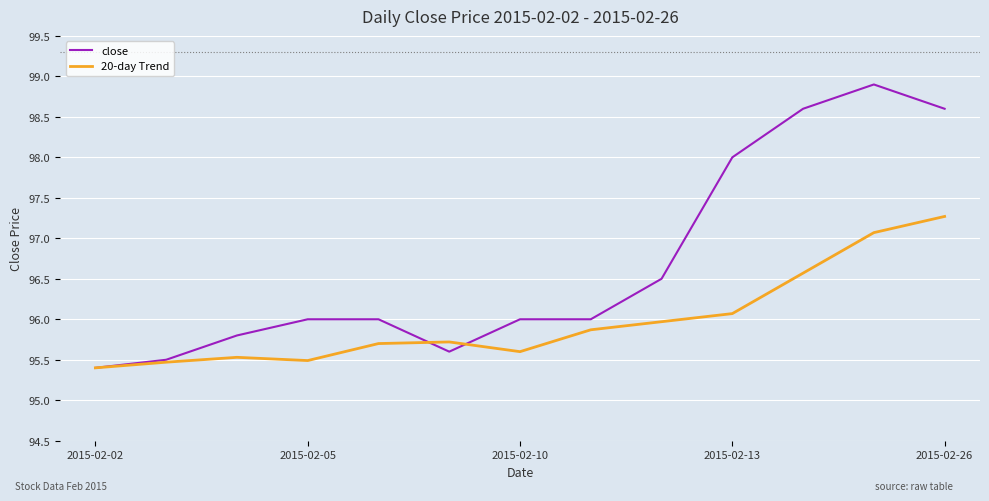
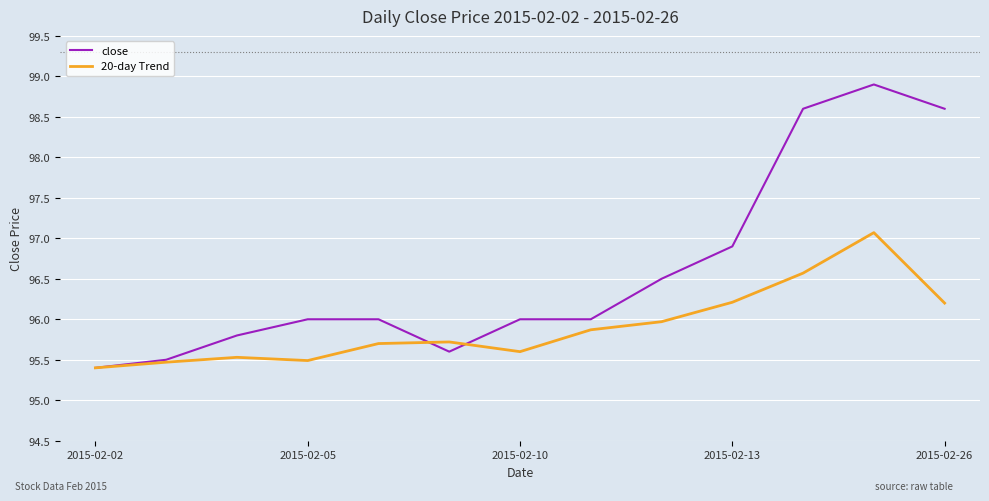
  {
    "close": {
      "2015-02-05": 96.0,
      "2015-02-10": 96.0,
-     "2015-02-13": 98.0,
+     "2015-02-13": 96.9,
      "2015-02-26": 98.6
    },
    "20-day Trend": {
      "2015-02-05": 95.5,
      "2015-02-10": 95.6,
-     "2015-02-13": 96.1,
-     "2015-02-26": 97.3
+     "2015-02-13": 96.2,
+     "2015-02-26": 96.2
    }
  }
